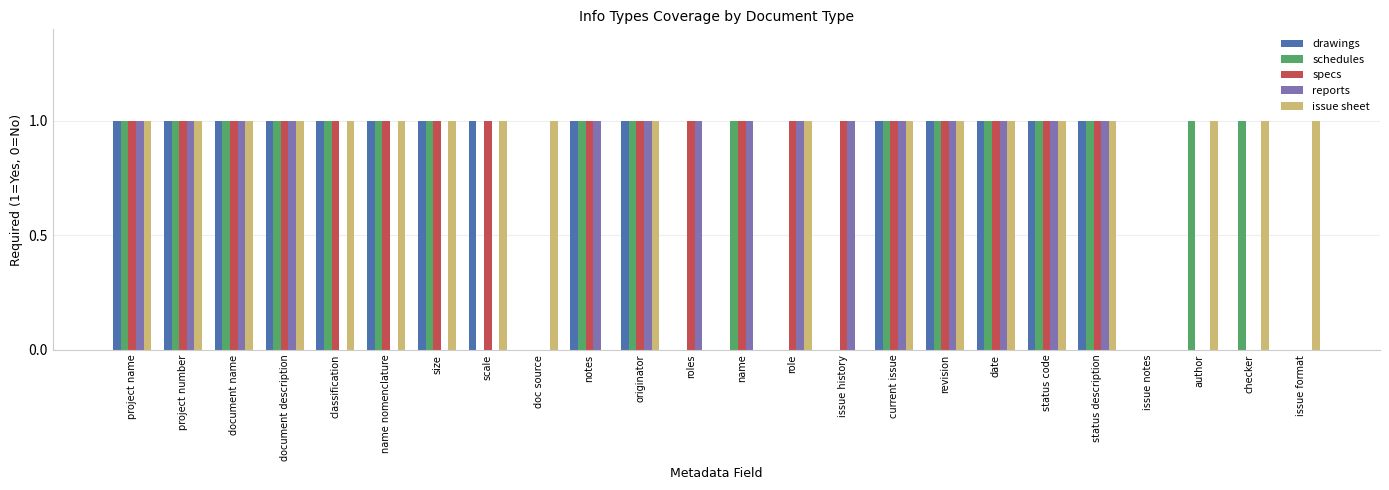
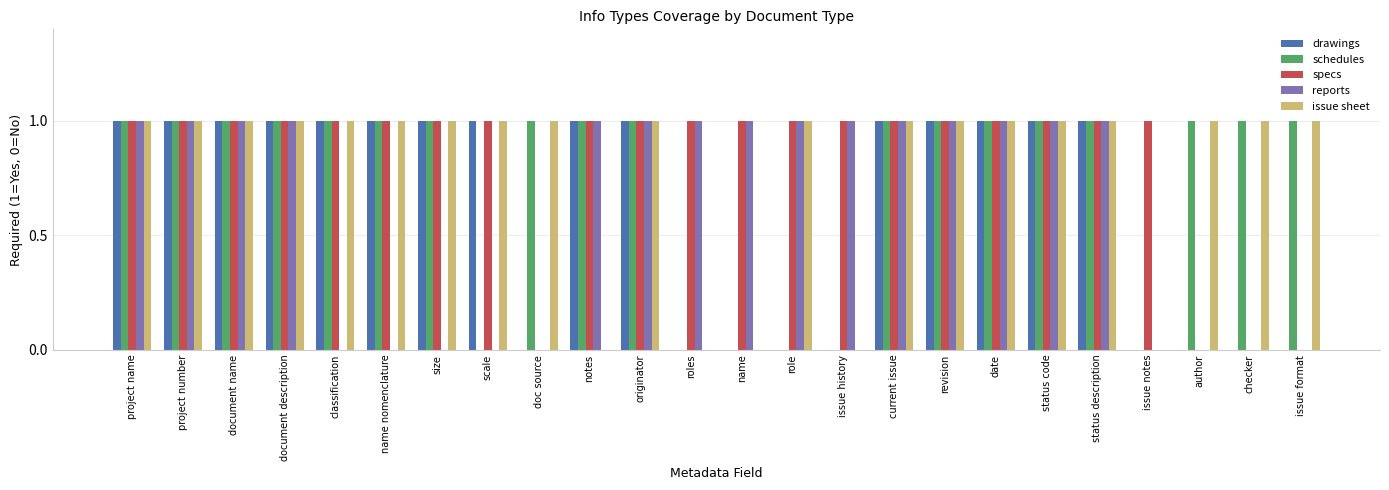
  {
    "schedules": {
      "project name": 1,
      "project number": 1,
      "document name": 1,
      "document description": 1,
      "classification": 1,
      "name nomenclature": 1,
      "size": 1,
      "scale": 0,
-     "doc source": 0,
+     "doc source": 1,
      "notes": 1,
      "originator": 1,
      "roles": 0,
-     "name": 1,
+     "name": 0,
      "role": 0,
      "issue history": 0,
      "current issue": 1,
      "revision": 1,
      "date": 1,
      "status code": 1,
      "status description": 1,
      "issue notes": 0,
      "author": 1,
      "checker": 1,
-     "issue format": 0
+     "issue format": 1
    },
    "specs": {
      "project name": 1,
      "project number": 1,
      "document name": 1,
      "document description": 1,
      "classification": 1,
      "name nomenclature": 1,
      "size": 1,
      "scale": 1,
      "doc source": 0,
      "notes": 1,
      "originator": 1,
      "roles": 1,
      "name": 1,
      "role": 1,
      "issue history": 1,
      "current issue": 1,
      "revision": 1,
      "date": 1,
      "status code": 1,
      "status description": 1,
-     "issue notes": 0,
+     "issue notes": 1,
      "author": 0,
      "checker": 0,
      "issue format": 0
    },
    "issue sheet": {
      "project name": 1,
      "project number": 1,
      "document name": 1,
      "document description": 1,
      "classification": 1,
      "name nomenclature": 1,
      "size": 1,
      "scale": 1,
      "doc source": 1,
      "notes": 0,
      "originator": 1,
      "roles": 0,
      "name": 0,
      "role": 1,
      "issue history": 0,
      "current issue": 1,
      "revision": 1,
      "date": 1,
      "status code": 1,
      "status description": 1,
      "issue notes": 0,
      "author": 1,
      "checker": 1,
      "issue format": 1
    }
  }
